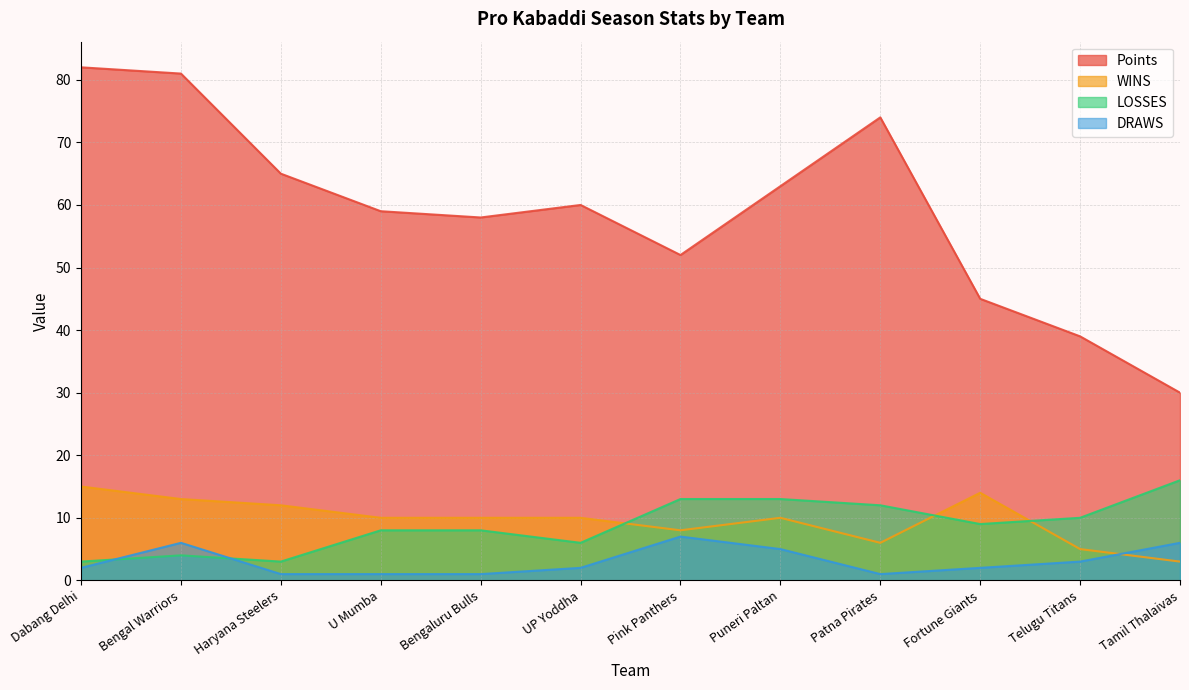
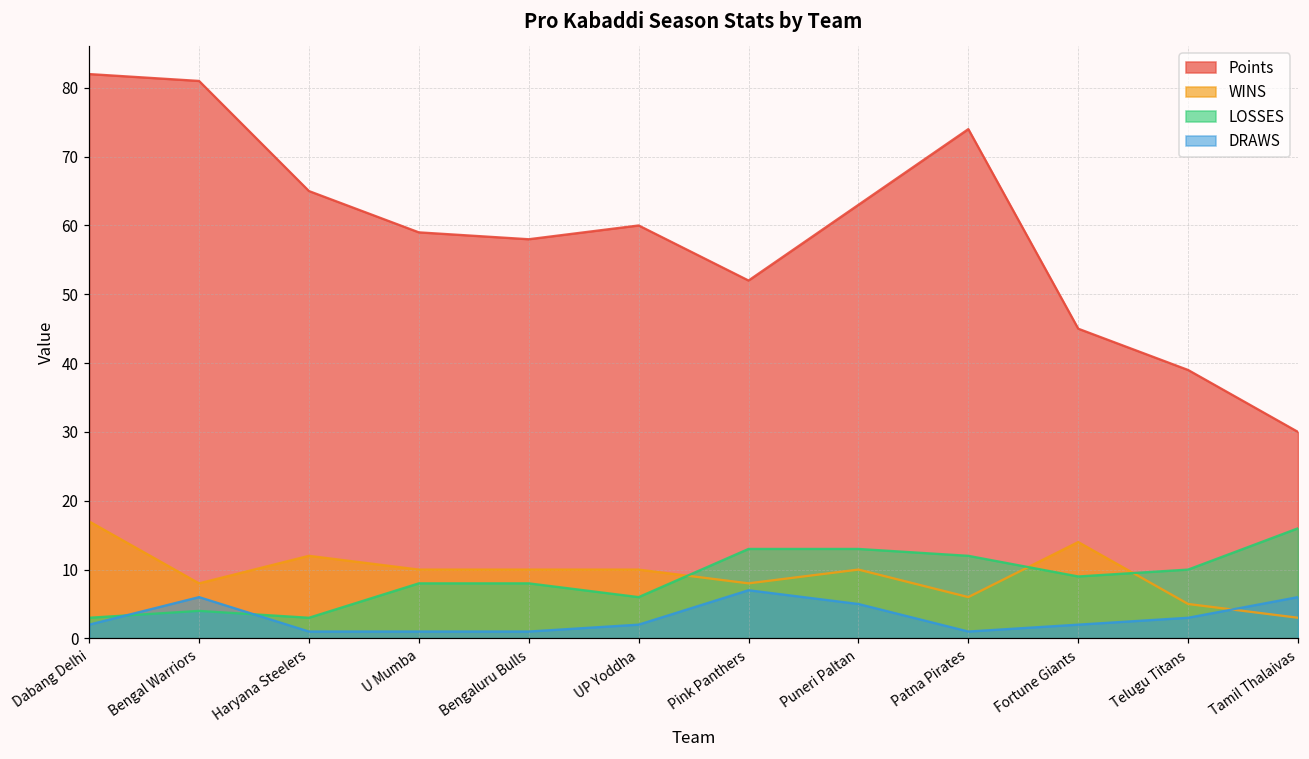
  {
    "Points": {
      "Dabang Delhi": 82,
      "Bengal Warriors": 81,
      "Haryana Steelers": 65,
      "U Mumba": 59,
      "Bengaluru Bulls": 58,
      "UP Yoddha": 60,
      "Pink Panthers": 52,
      "Puneri Paltan": 63,
      "Patna Pirates": 74,
      "Fortune Giants": 45,
      "Telugu Titans": 39,
      "Tamil Thalaivas": 30
    },
    "WINS": {
-     "Dabang Delhi": 15,
-     "Bengal Warriors": 13,
+     "Dabang Delhi": 17,
+     "Bengal Warriors": 8,
      "Haryana Steelers": 12,
      "U Mumba": 10,
      "Bengaluru Bulls": 10,
      "UP Yoddha": 10,
      "Pink Panthers": 8,
      "Puneri Paltan": 10,
      "Patna Pirates": 6,
      "Fortune Giants": 14,
      "Telugu Titans": 5,
      "Tamil Thalaivas": 3
    },
    "LOSSES": {
      "Dabang Delhi": 3,
      "Bengal Warriors": 4,
      "Haryana Steelers": 3,
      "U Mumba": 8,
      "Bengaluru Bulls": 8,
      "UP Yoddha": 6,
      "Pink Panthers": 13,
      "Puneri Paltan": 13,
      "Patna Pirates": 12,
      "Fortune Giants": 9,
      "Telugu Titans": 10,
      "Tamil Thalaivas": 16
    },
    "DRAWS": {
      "Dabang Delhi": 2,
      "Bengal Warriors": 6,
      "Haryana Steelers": 1,
      "U Mumba": 1,
      "Bengaluru Bulls": 1,
      "UP Yoddha": 2,
      "Pink Panthers": 7,
      "Puneri Paltan": 5,
      "Patna Pirates": 1,
      "Fortune Giants": 2,
      "Telugu Titans": 3,
      "Tamil Thalaivas": 6
    }
  }
